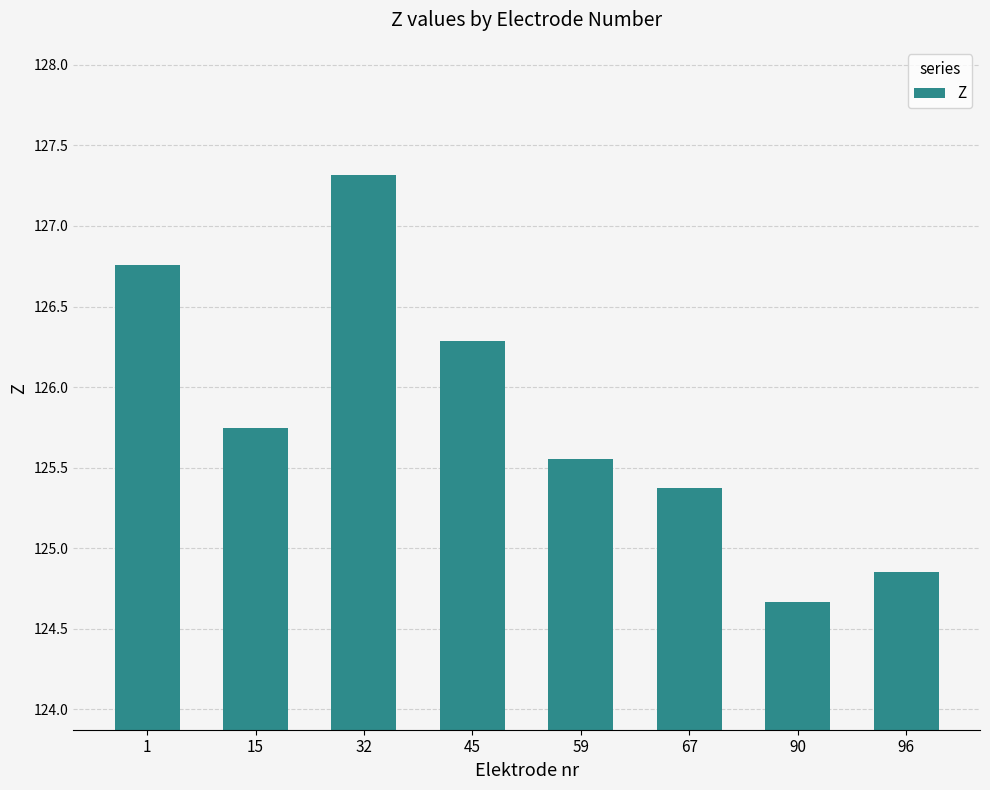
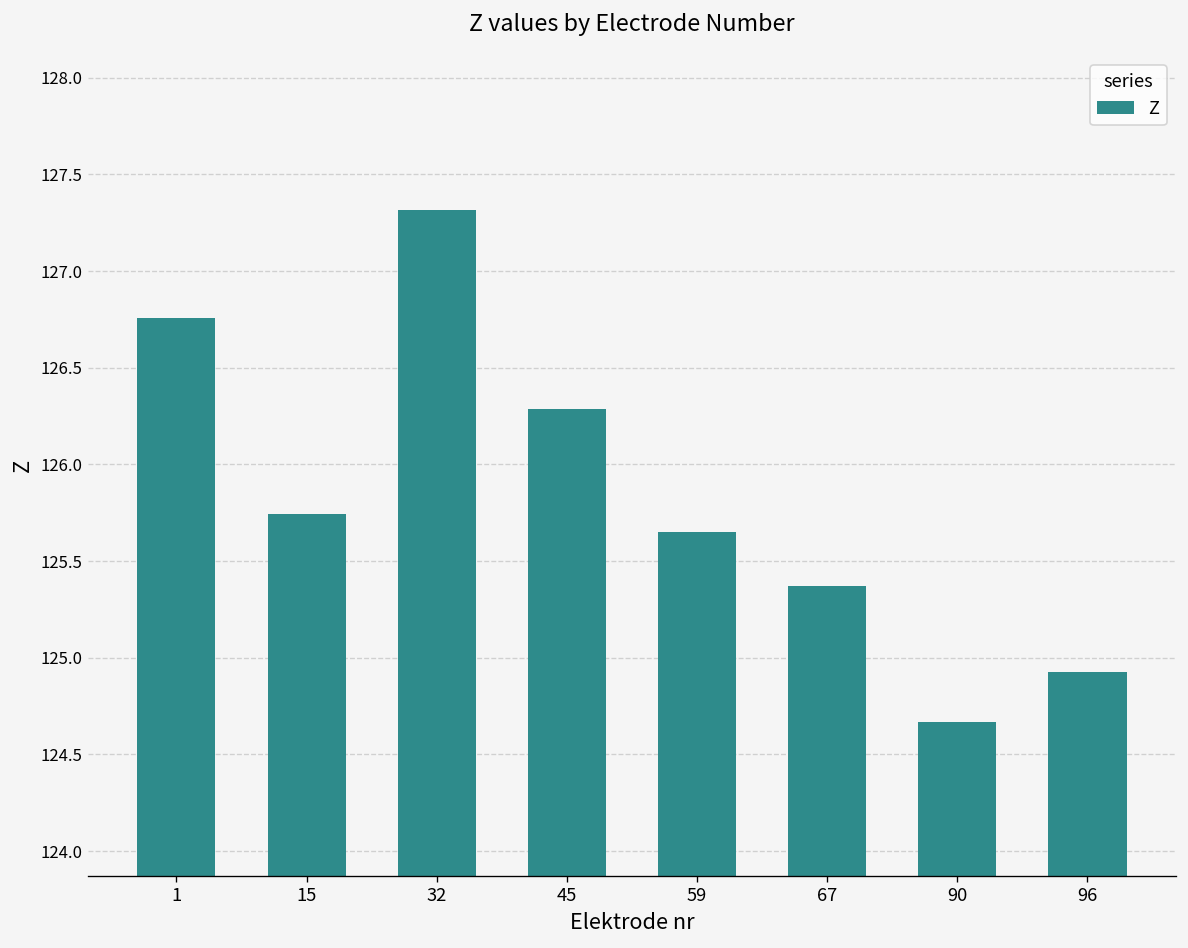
  {
    "1": 126.76,
    "15": 125.75,
    "32": 127.32,
    "45": 126.29,
-   "59": 125.56,
+   "59": 125.65,
    "67": 125.37,
    "90": 124.67,
-   "96": 124.86
+   "96": 124.93
  }
